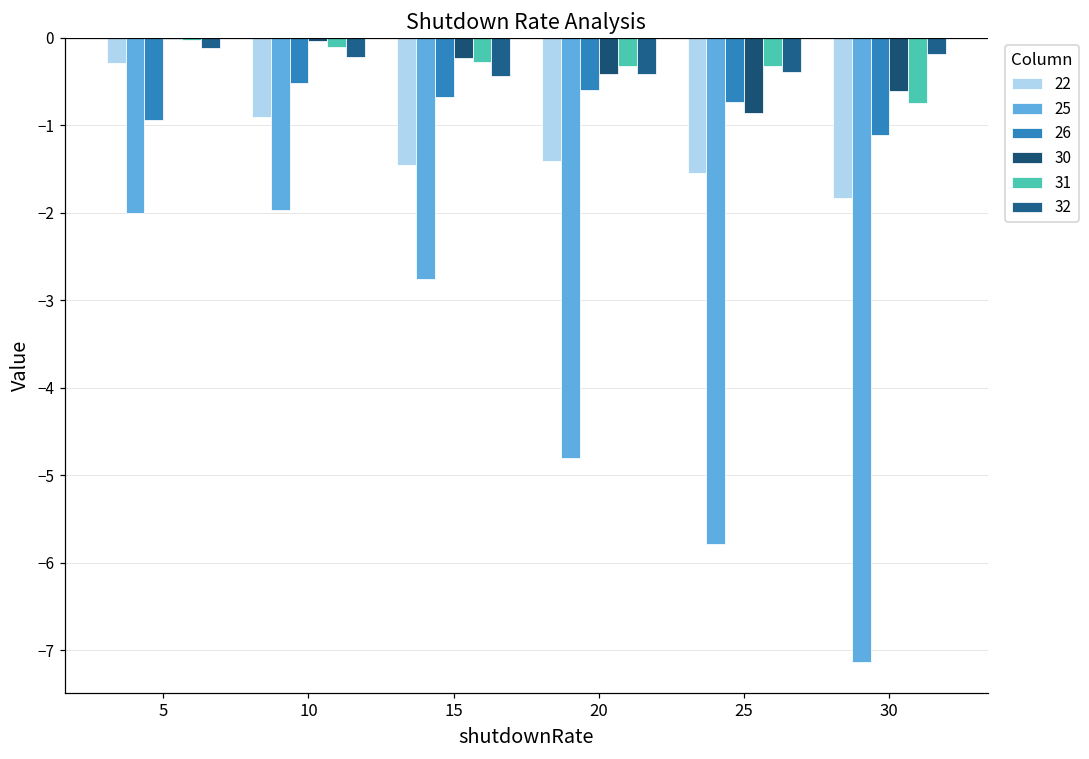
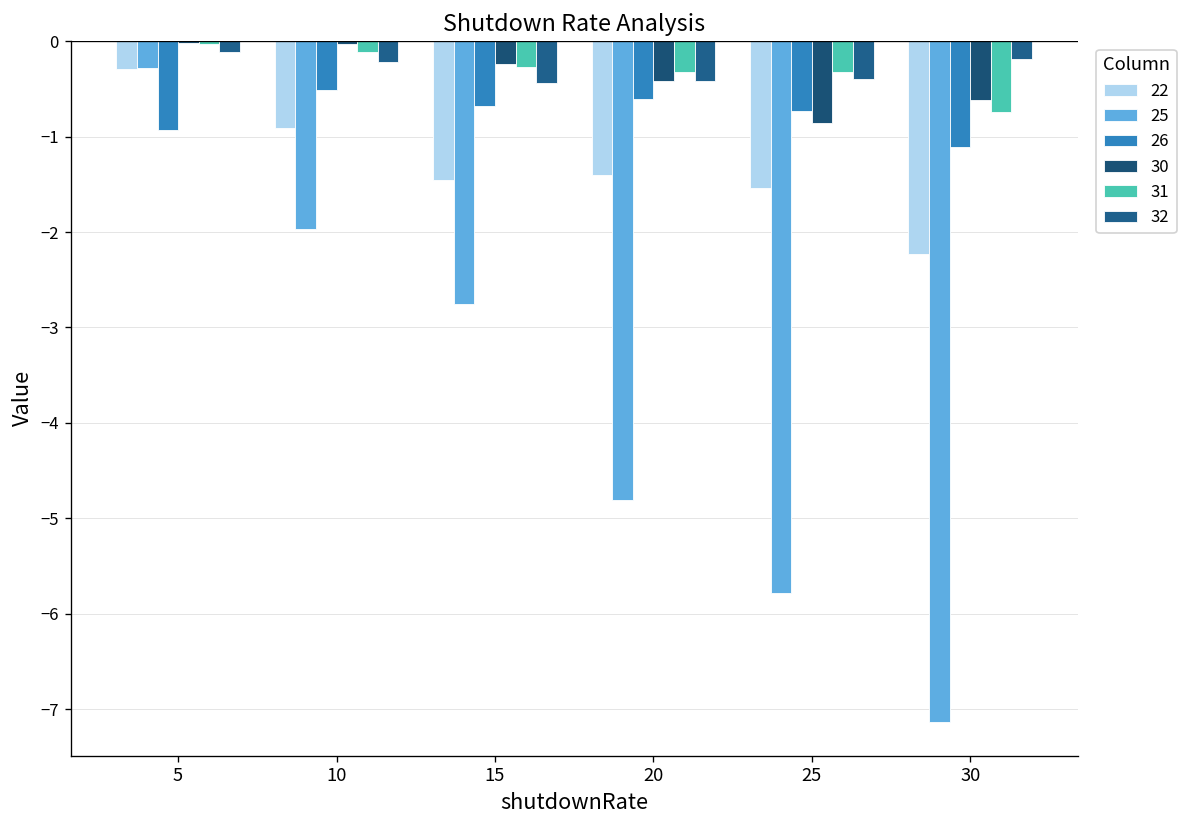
  {
    "22": {
      "5": -0.3,
      "10": -0.9,
      "15": -1.5,
      "20": -1.4,
      "25": -1.5,
-     "30": -1.8
+     "30": -2.2
    },
    "25": {
-     "5": -2.0,
+     "5": -0.3,
      "10": -2.0,
      "15": -2.8,
      "20": -4.8,
      "25": -5.8,
      "30": -7.1
    },
    "26": {
      "5": -0.9,
      "10": -0.5,
      "15": -0.7,
      "20": -0.6,
      "25": -0.7,
      "30": -1.1
    },
    "31": {
      "10": -0.1,
      "15": -0.3,
      "20": -0.3,
      "25": -0.3,
      "30": -0.7
    }
  }
